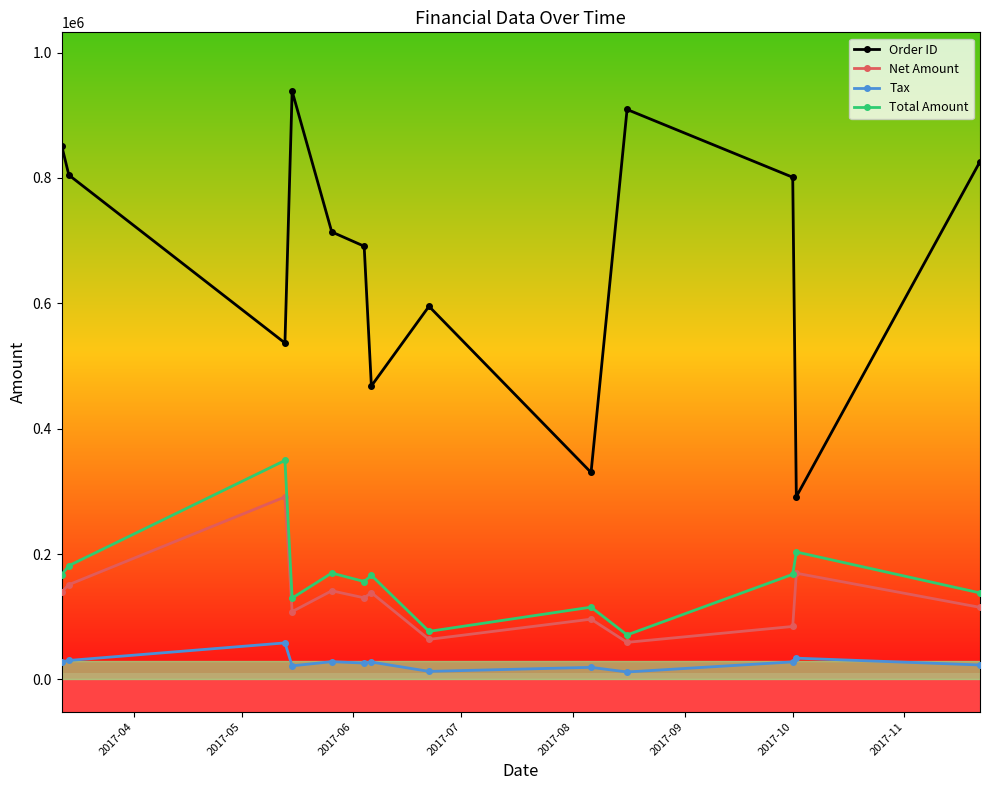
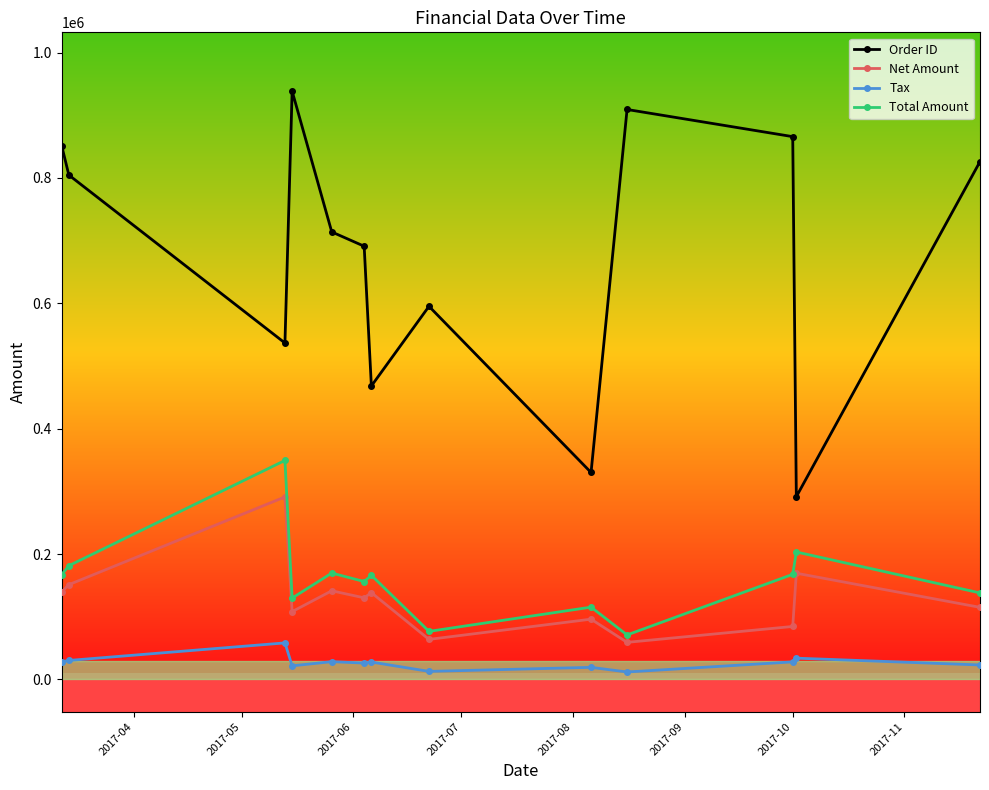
  {
    "Order ID": {
-     "2017-10": 800000
+     "2017-10": 870000
    },
    "Net Amount": {
      "2017-10": 80000
    },
    "Total Amount": {
      "2017-10": 170000
    }
  }
